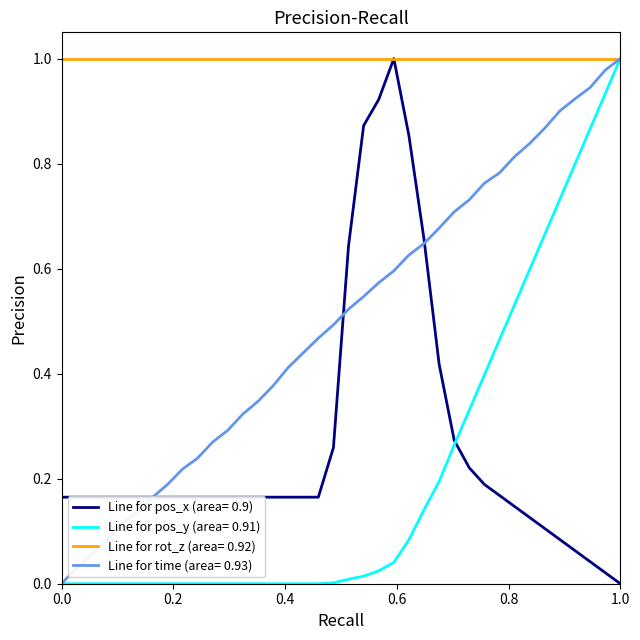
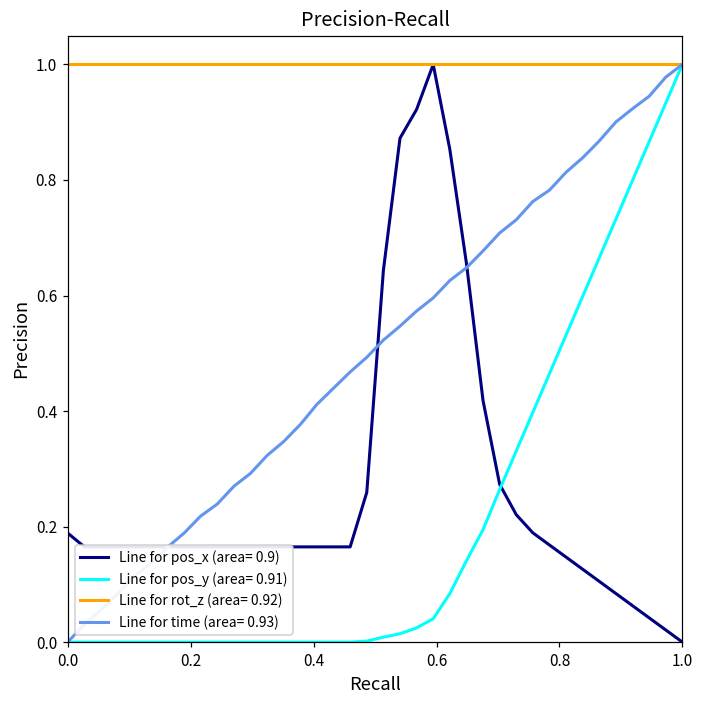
  {
    "Line for pos_x (area= 0.9)": {
-     "0.0": 0.16,
+     "0.0": 0.19,
      "1.0": 0.00
    },
    "Line for rot_z (area= 0.92)": {
      "0.0": 1.00
    }
  }
